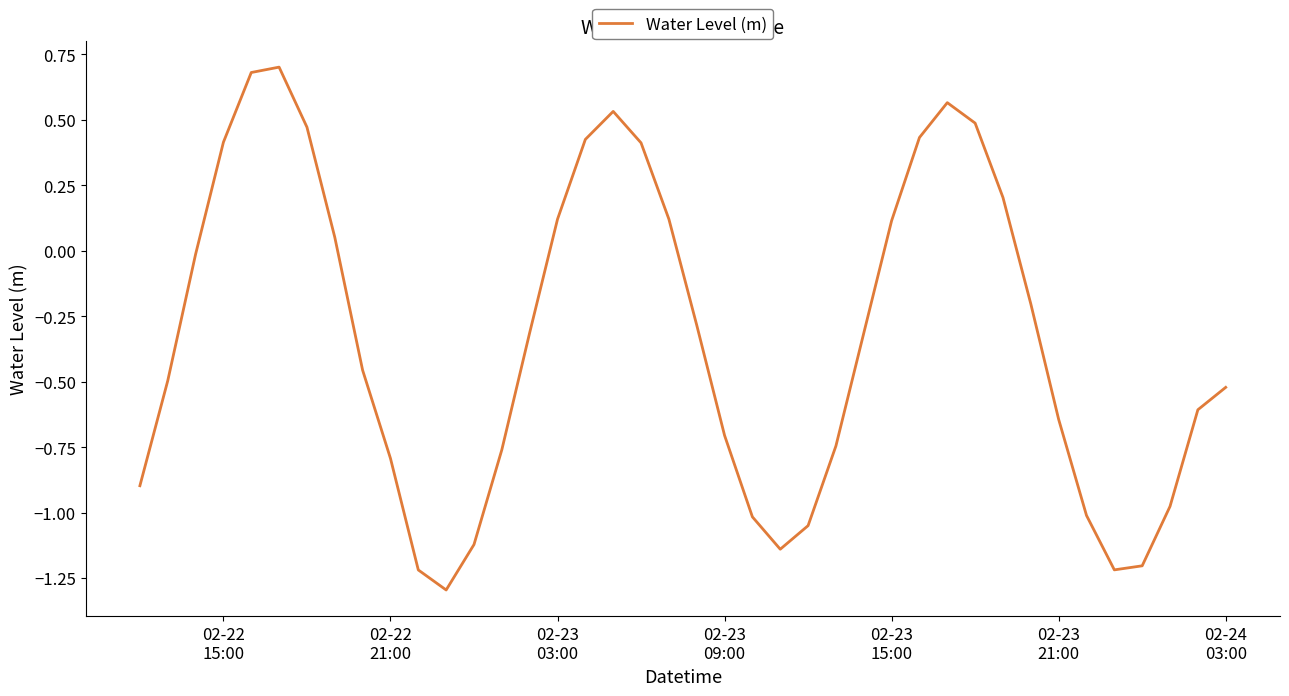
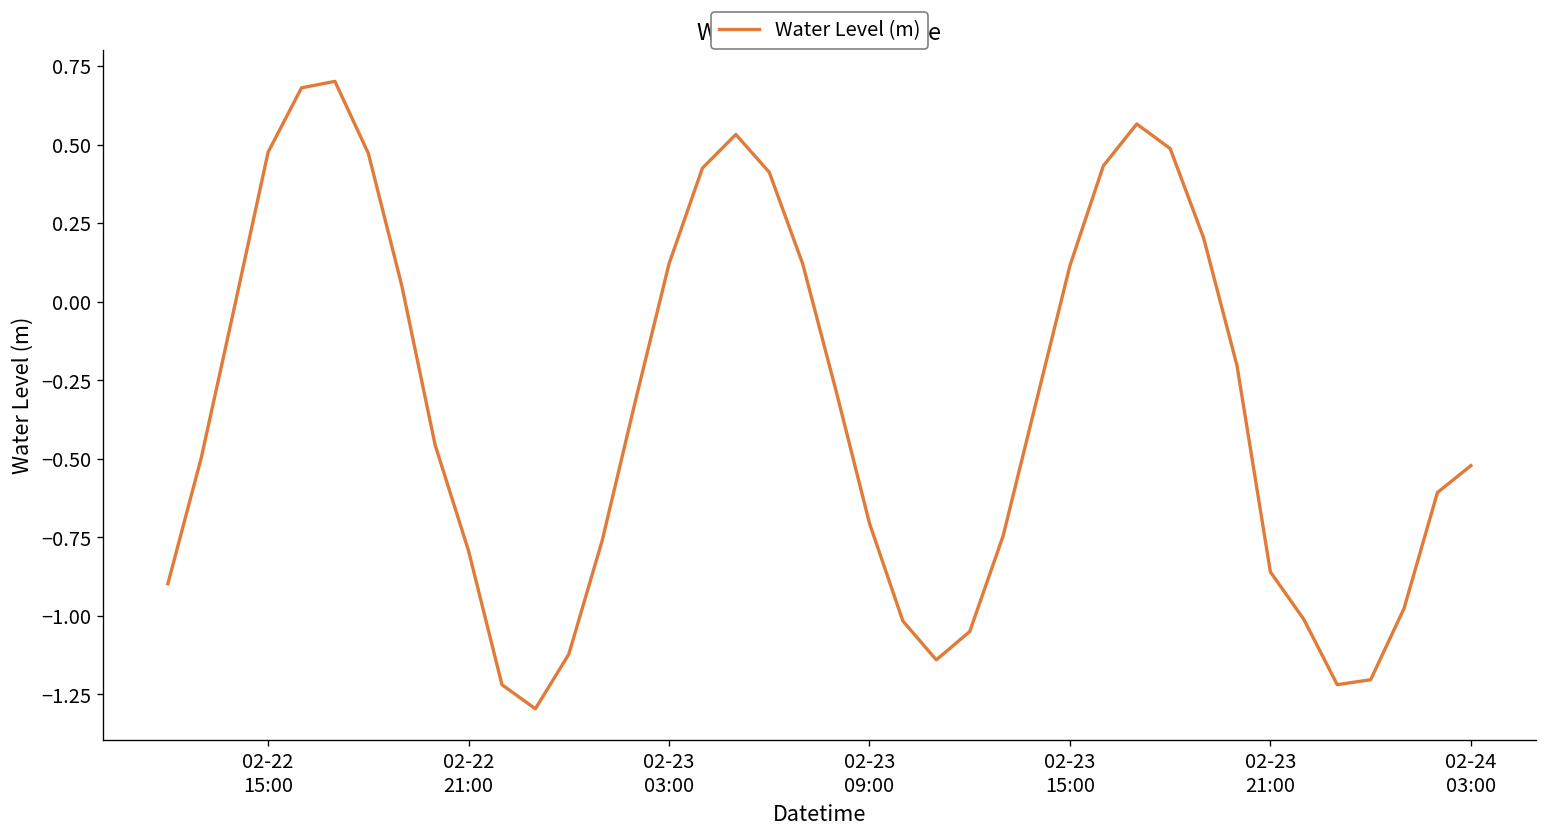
  {
-   "02-22 15:00": 0.41,
+   "02-22 15:00": 0.48,
    "02-22 21:00": -0.79,
    "02-23 03:00": 0.12,
    "02-23 09:00": -0.71,
    "02-23 15:00": 0.11,
-   "02-23 21:00": -0.64,
+   "02-23 21:00": -0.86,
    "02-24 03:00": -0.52
  }
